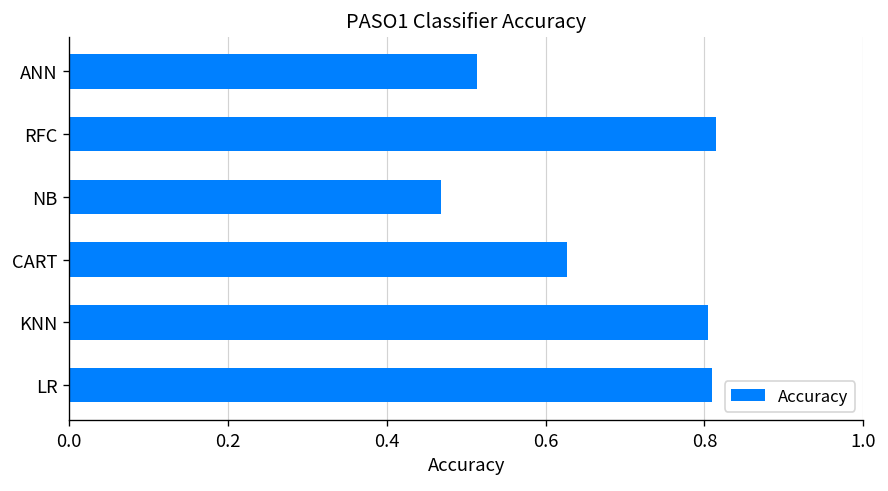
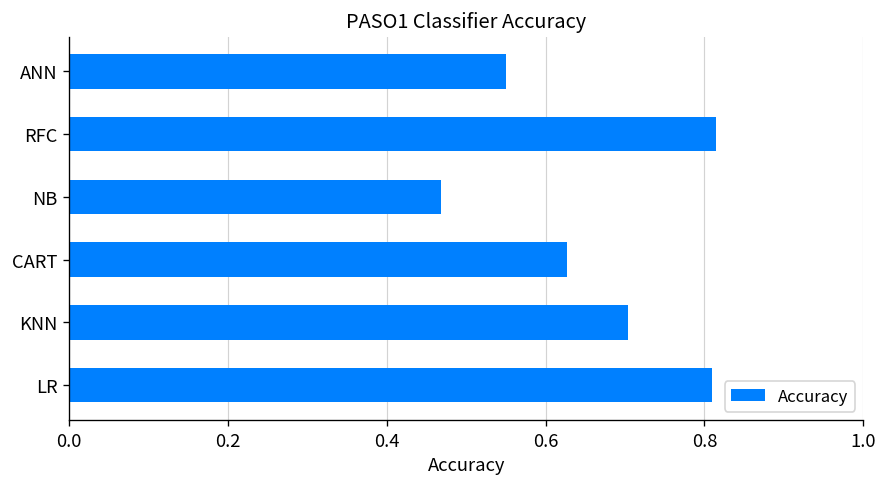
  {
-   "ANN": 0.51,
+   "ANN": 0.55,
    "RFC": 0.81,
    "NB": 0.47,
    "CART": 0.63,
-   "KNN": 0.81,
+   "KNN": 0.70,
    "LR": 0.81
  }
